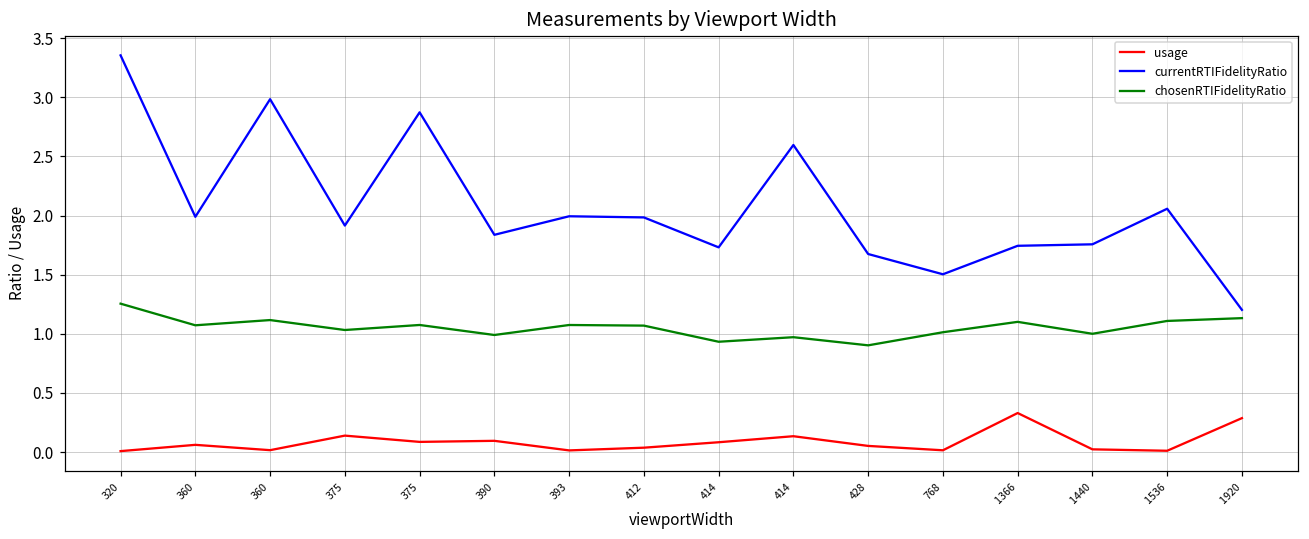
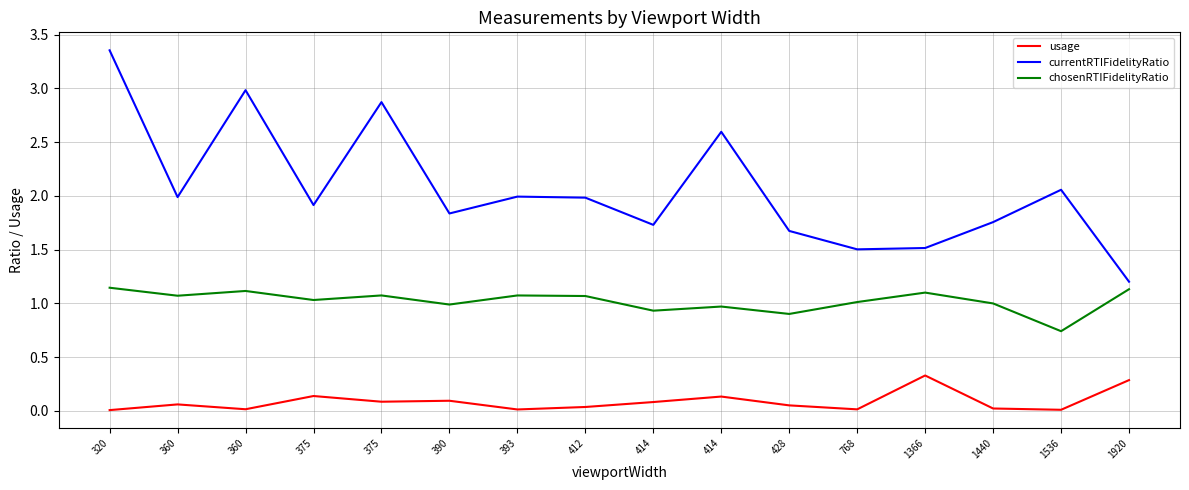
  {
    "usage": {
      "320": 0.01,
      "390": 0.10,
      "393": 0.01,
      "412": 0.04,
      "428": 0.05,
      "768": 0.02,
      "1366": 0.33,
      "1440": 0.02,
      "1536": 0.01,
      "1920": 0.29
    },
    "currentRTIFidelityRatio": {
      "320": 3.35,
      "390": 1.84,
      "393": 1.99,
      "412": 1.98,
      "428": 1.67,
      "768": 1.50,
-     "1366": 1.74,
+     "1366": 1.52,
      "1440": 1.76,
      "1536": 2.06,
      "1920": 1.20
    },
    "chosenRTIFidelityRatio": {
-     "320": 1.25,
+     "320": 1.15,
      "390": 0.99,
      "393": 1.07,
      "412": 1.07,
      "428": 0.90,
      "768": 1.01,
      "1366": 1.10,
      "1440": 1.00,
-     "1536": 1.11,
+     "1536": 0.74,
      "1920": 1.13
    }
  }
